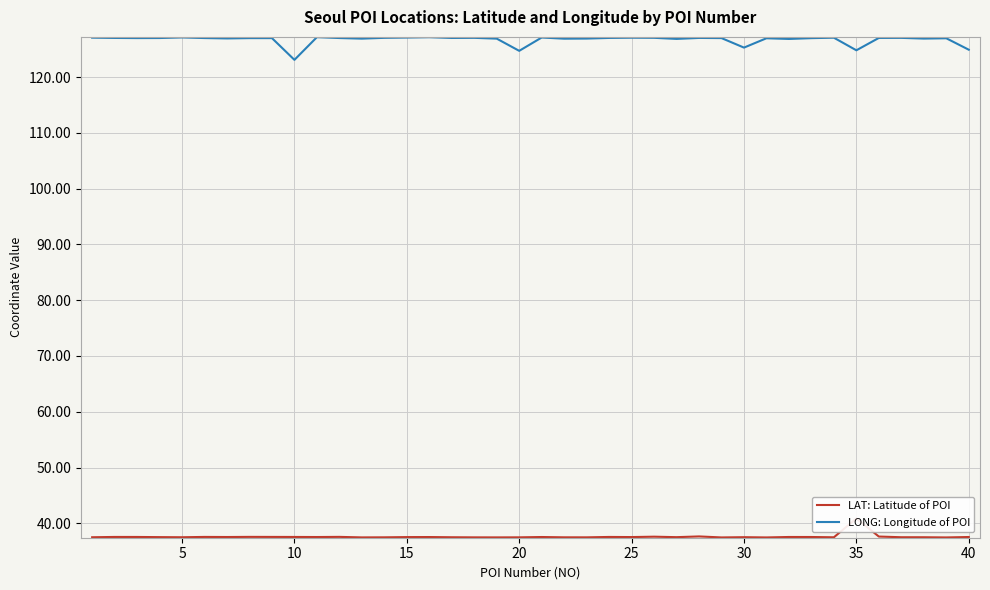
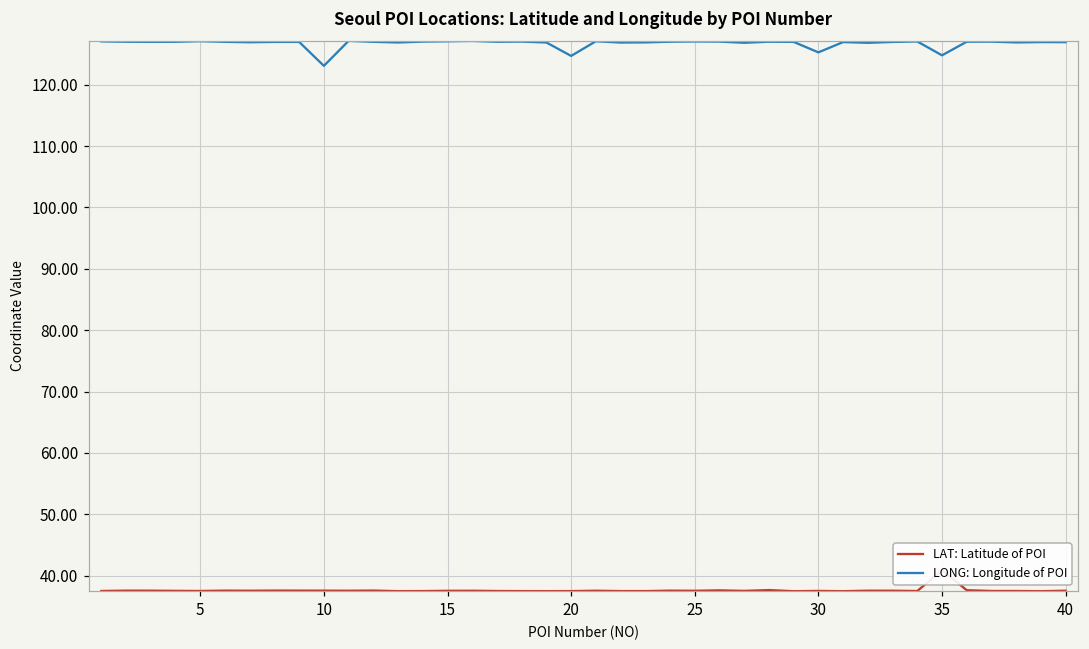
  {
    "LAT: Latitude of POI": {
      "5": 38,
      "10": 38,
      "15": 38,
      "20": 37,
      "25": 38,
      "30": 38,
      "40": 38
    },
    "LONG: Longitude of POI": {
      "5": 127,
      "10": 123,
      "15": 127,
      "20": 125,
      "25": 127,
      "30": 125,
      "35": 125,
-     "40": 125
+     "40": 127
    }
  }
